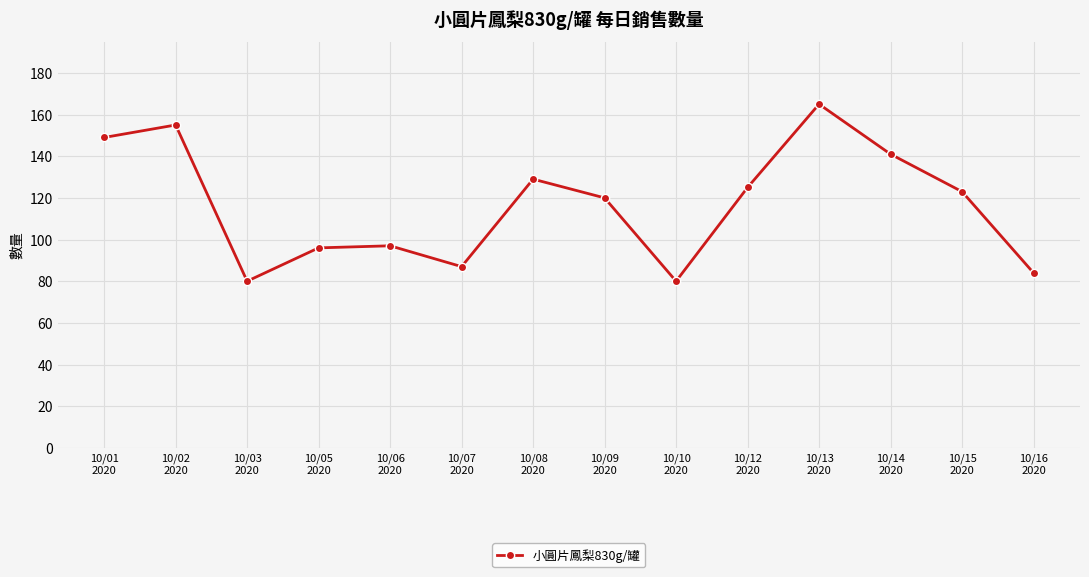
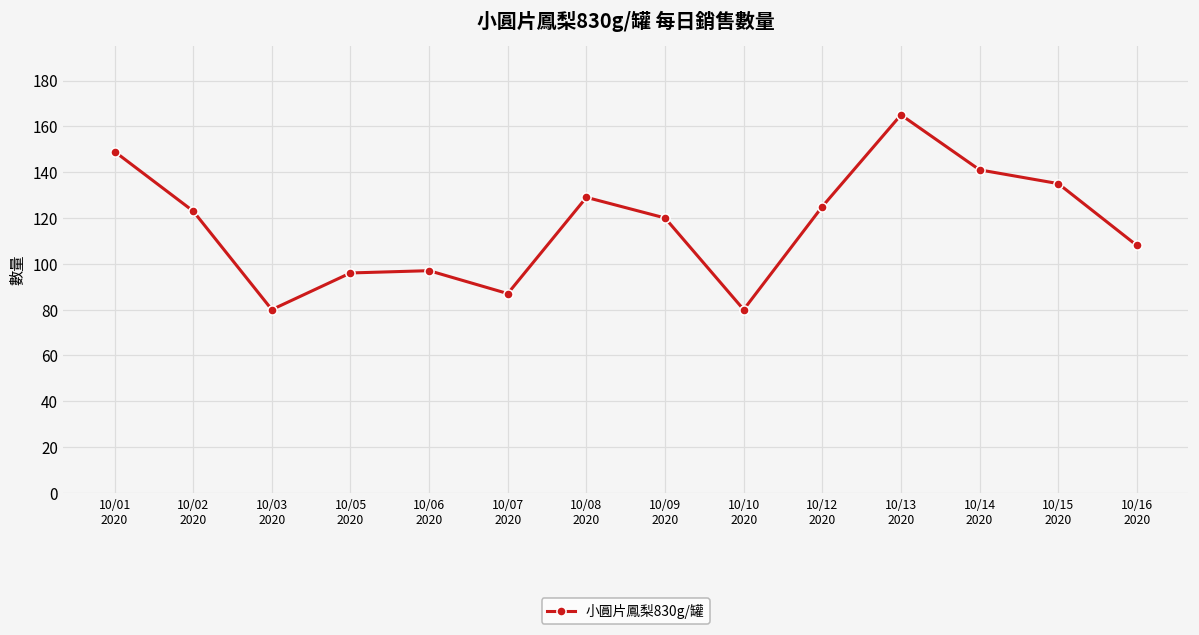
  {
    "10/01 2020": 149,
-   "10/02 2020": 155,
+   "10/02 2020": 123,
    "10/03 2020": 80,
    "10/05 2020": 96,
    "10/06 2020": 97,
    "10/07 2020": 87,
    "10/08 2020": 129,
    "10/09 2020": 120,
    "10/10 2020": 80,
    "10/12 2020": 125,
    "10/13 2020": 165,
    "10/14 2020": 141,
-   "10/15 2020": 123,
-   "10/16 2020": 84
+   "10/15 2020": 135,
+   "10/16 2020": 108
  }
